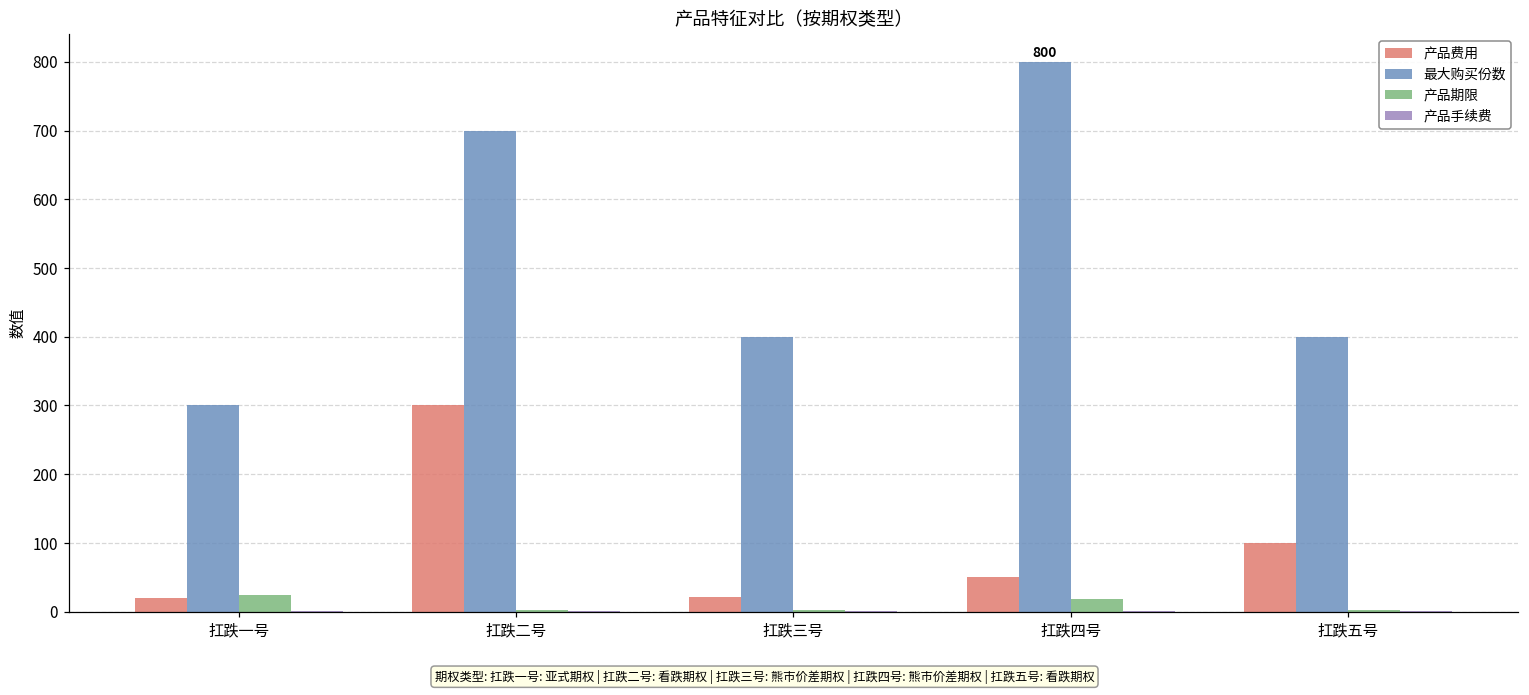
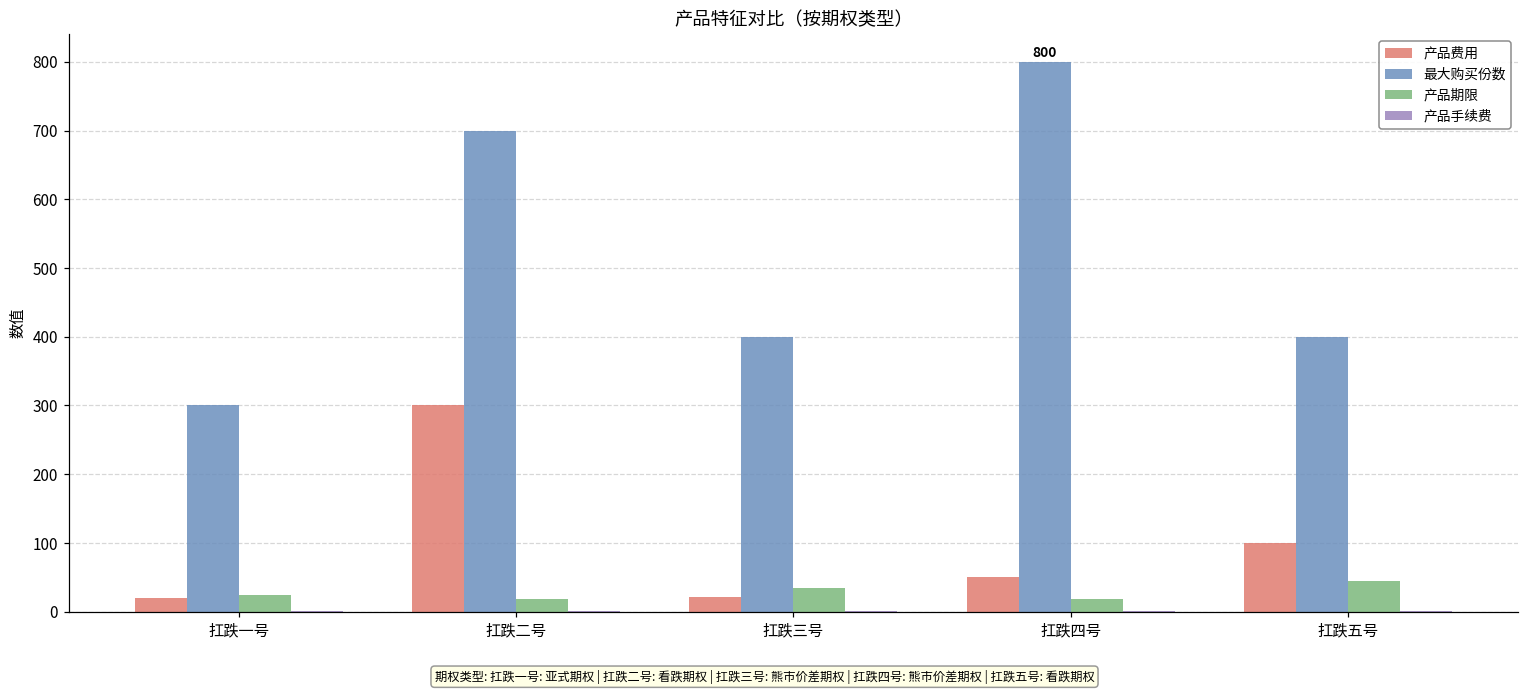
  {
    "产品费用": {
      "扛跌一号": 20,
      "扛跌二号": 300,
      "扛跌三号": 20,
      "扛跌四号": 50,
      "扛跌五号": 100
    },
    "产品期限": {
      "扛跌一号": 30,
-     "扛跌二号": 0,
-     "扛跌三号": 0,
+     "扛跌二号": 20,
+     "扛跌三号": 40,
      "扛跌四号": 20,
-     "扛跌五号": 0
+     "扛跌五号": 50
    }
  }
